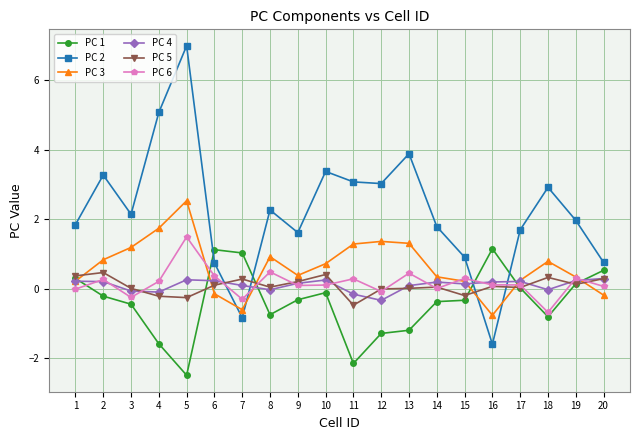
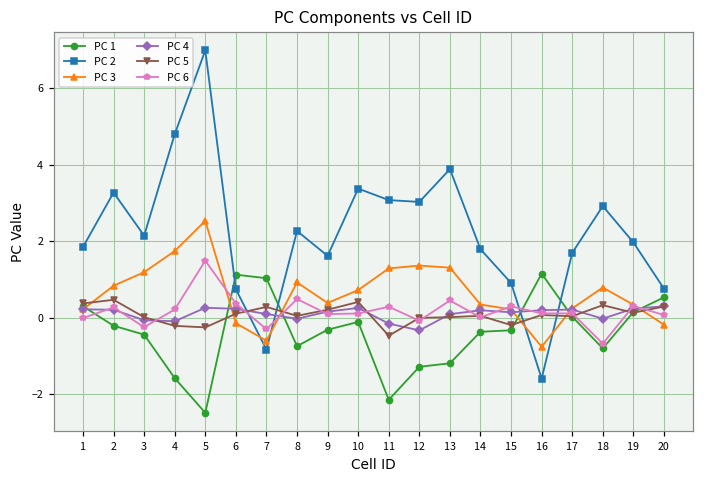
  {
    "PC 1": {
      "2": -0.2,
      "3": -0.4,
      "4": -1.6,
      "5": -2.5,
      "6": 1.1,
      "7": 1.0,
      "8": -0.7,
      "9": -0.3,
      "10": -0.1,
      "11": -2.2,
      "12": -1.3,
      "13": -1.2,
      "14": -0.4,
      "15": -0.3,
      "16": 1.1,
      "18": -0.8,
      "20": 0.5
    },
    "PC 2": {
      "1": 1.8,
      "2": 3.3,
      "3": 2.1,
-     "4": 5.1,
+     "4": 4.8,
      "5": 7.0,
      "6": 0.7,
      "7": -0.8,
      "8": 2.3,
      "9": 1.6,
      "10": 3.4,
      "11": 3.1,
      "12": 3.0,
      "13": 3.9,
      "14": 1.8,
      "15": 0.9,
      "16": -1.6,
      "17": 1.7,
      "18": 2.9,
      "19": 2.0,
      "20": 0.8
    },
    "PC 3": {
      "2": 0.8,
      "3": 1.2,
      "4": 1.7,
      "5": 2.5,
      "6": -0.1,
      "7": -0.6,
      "8": 0.9,
      "9": 0.4,
      "10": 0.7,
      "11": 1.3,
      "12": 1.4,
      "13": 1.3,
      "14": 0.3,
      "15": 0.2,
      "16": -0.8,
      "18": 0.8,
      "20": -0.2
    },
    "PC 4": {
      "3": -0.1,
      "4": -0.1,
      "5": 0.3,
      "6": 0.2,
      "7": 0.1,
      "8": 0.0,
      "10": 0.3,
      "11": -0.2,
      "12": -0.3,
      "13": 0.1,
      "14": 0.2,
      "15": 0.1,
      "16": 0.2,
      "18": 0.0
    },
    "PC 5": {
      "2": 0.5,
      "3": 0.0,
      "4": -0.2,
      "5": -0.3,
      "6": 0.1,
      "7": 0.3,
      "8": 0.0,
      "10": 0.4,
      "11": -0.5,
      "13": 0.0,
      "15": -0.2,
      "18": 0.3
    },
    "PC 6": {
      "1": 0.0,
      "3": -0.2,
      "4": 0.2,
      "5": 1.5,
      "6": 0.4,
      "7": -0.3,
      "8": 0.5,
      "10": 0.1,
      "11": 0.3,
      "13": 0.4,
      "15": 0.3,
      "17": 0.1,
      "18": -0.7,
      "20": 0.1
    }
  }
